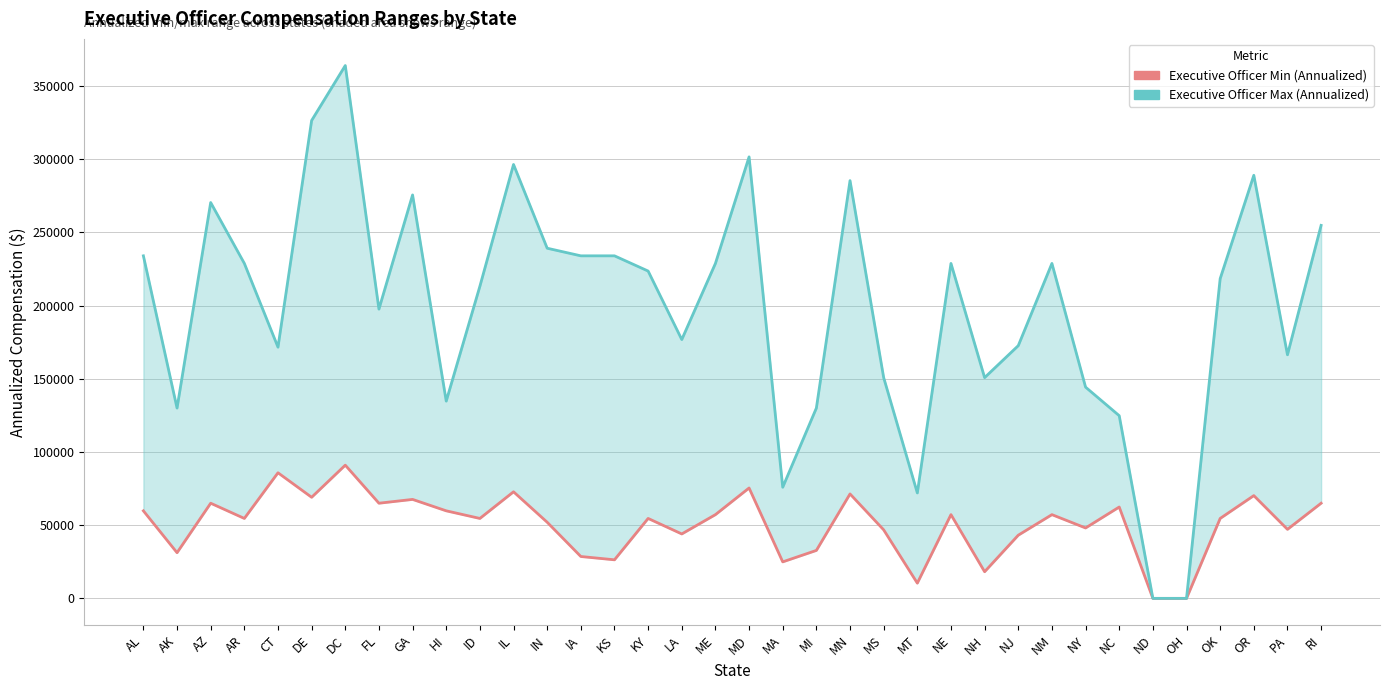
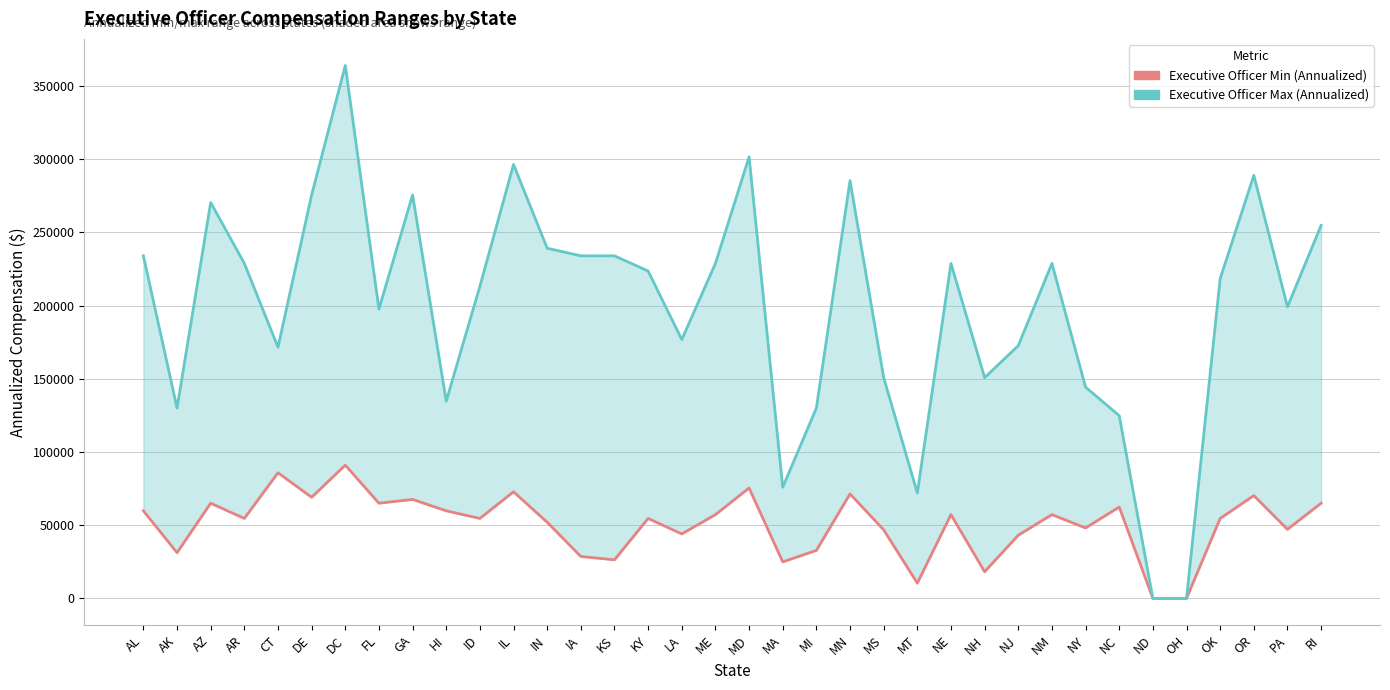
  {
    "Executive Officer Min (Annualized)": {
      "AL": 60000,
      "AK": 31000,
      "AZ": 65000,
      "AR": 55000,
      "CT": 86000,
      "DE": 69000,
      "DC": 91000,
      "FL": 65000,
      "GA": 68000,
      "HI": 60000,
      "ID": 55000,
      "IL": 73000,
      "IN": 52000,
      "IA": 29000,
      "KS": 26000,
      "KY": 55000,
      "LA": 44000,
      "ME": 57000,
      "MD": 75000,
      "MA": 25000,
      "MI": 33000,
      "MN": 71000,
      "MS": 47000,
      "MT": 10000,
      "NE": 57000,
      "NH": 18000,
      "NJ": 43000,
      "NM": 57000,
      "NY": 48000,
      "NC": 62000,
      "OK": 55000,
      "OR": 70000,
      "PA": 47000,
      "RI": 65000
    },
    "Executive Officer Max (Annualized)": {
      "AL": 234000,
      "AK": 130000,
      "AZ": 270000,
      "AR": 229000,
      "CT": 172000,
-     "DE": 326000,
+     "DE": 276000,
      "DC": 364000,
      "FL": 198000,
      "GA": 276000,
      "HI": 135000,
      "ID": 213000,
      "IL": 296000,
      "IN": 239000,
      "IA": 234000,
      "KS": 234000,
      "KY": 224000,
      "LA": 177000,
      "ME": 229000,
      "MD": 302000,
      "MA": 76000,
      "MI": 130000,
      "MN": 285000,
      "MS": 151000,
      "MT": 72000,
      "NE": 229000,
      "NH": 151000,
      "NJ": 173000,
      "NM": 229000,
      "NY": 144000,
      "NC": 125000,
      "OK": 218000,
      "OR": 289000,
-     "PA": 166000,
+     "PA": 199000,
      "RI": 255000
    }
  }
